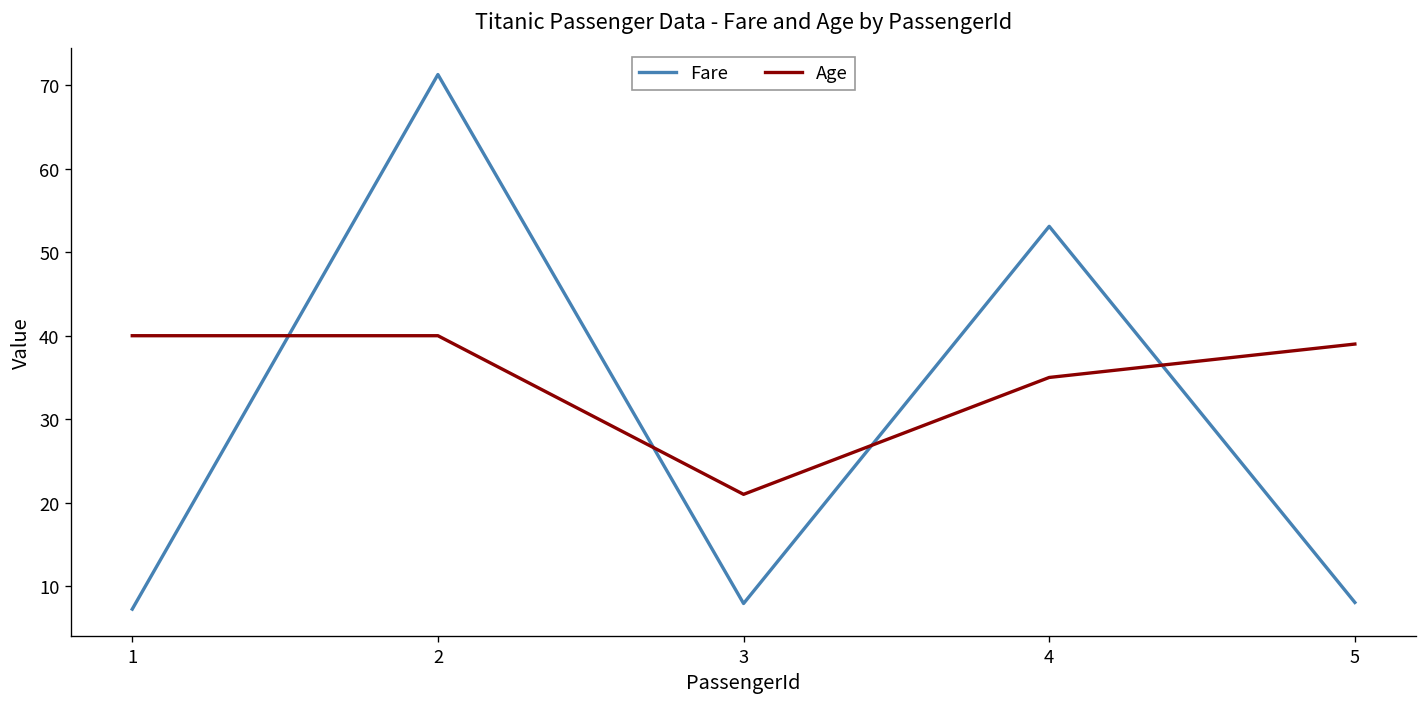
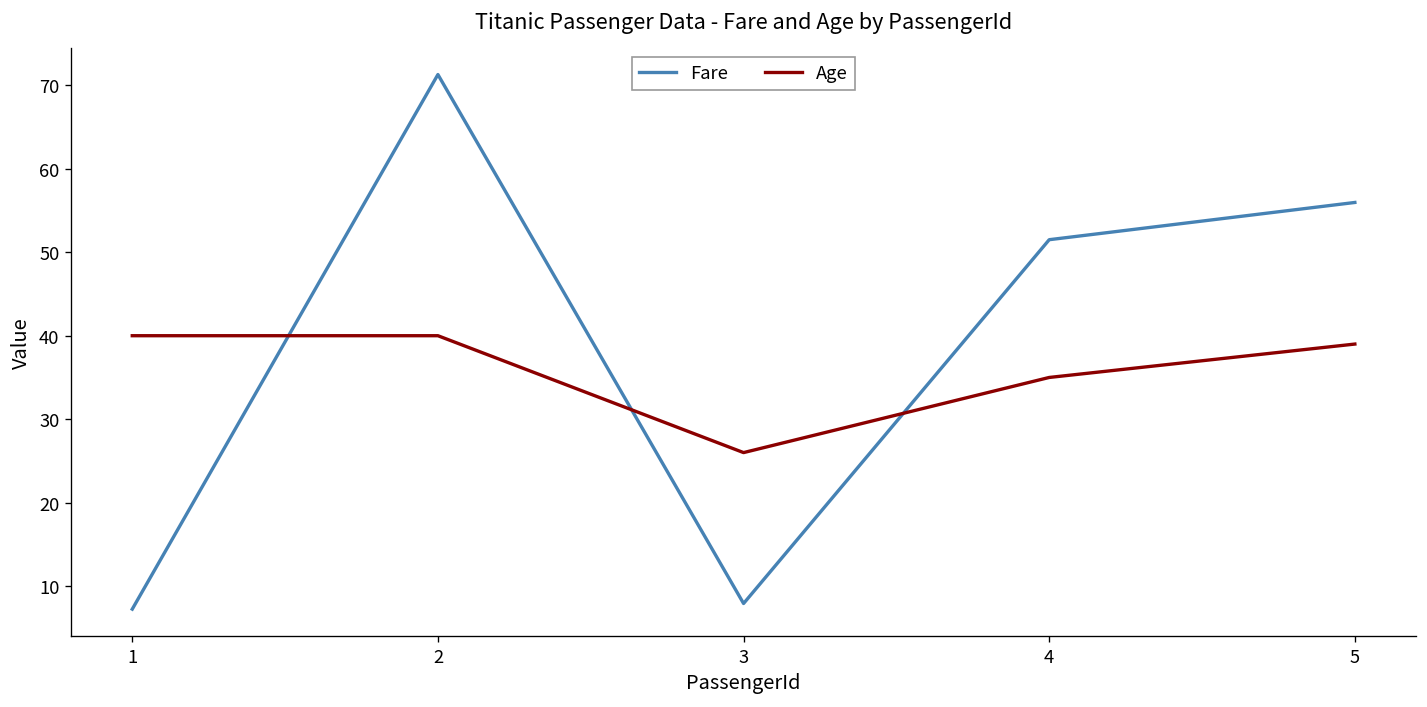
  {
    "Fare": {
      "1": 7,
      "2": 71,
      "3": 8,
-     "4": 53,
-     "5": 8
+     "4": 52,
+     "5": 56
    },
    "Age": {
      "1": 40,
      "2": 40,
-     "3": 21,
+     "3": 26,
      "4": 35,
      "5": 39
    }
  }
